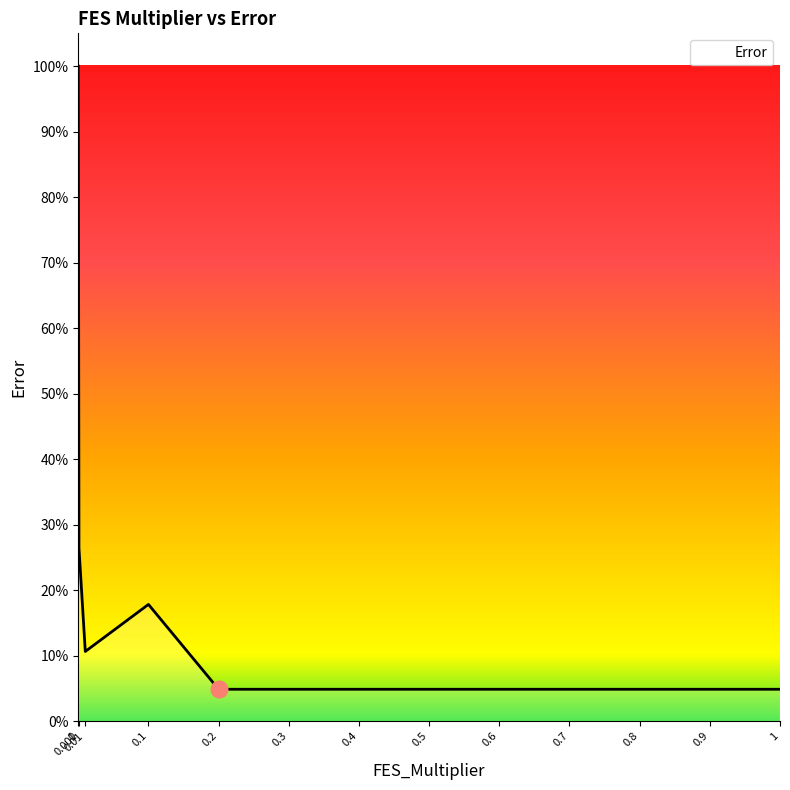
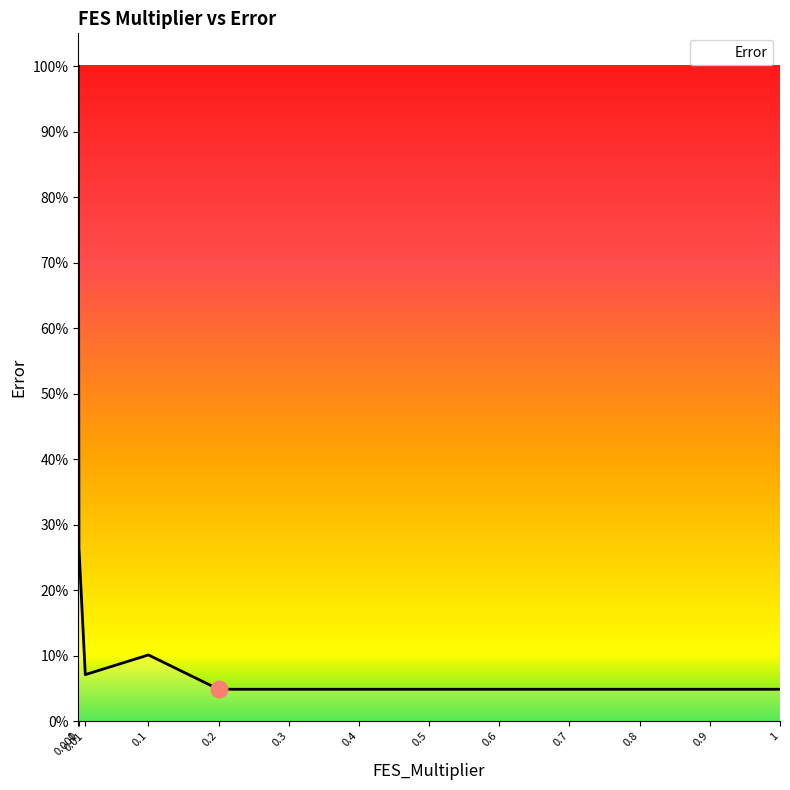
  {
    "Error": {
      "0": "100%",
      "0.001": "26%",
-     "0.01": "11%",
-     "0.1": "18%",
+     "0.01": "7%",
+     "0.1": "10%",
      "0.3": "5%",
      "0.4": "5%",
      "0.5": "5%",
      "0.6": "5%",
      "0.7": "5%",
      "0.8": "5%",
      "0.9": "5%",
      "1": "5%"
    }
  }
